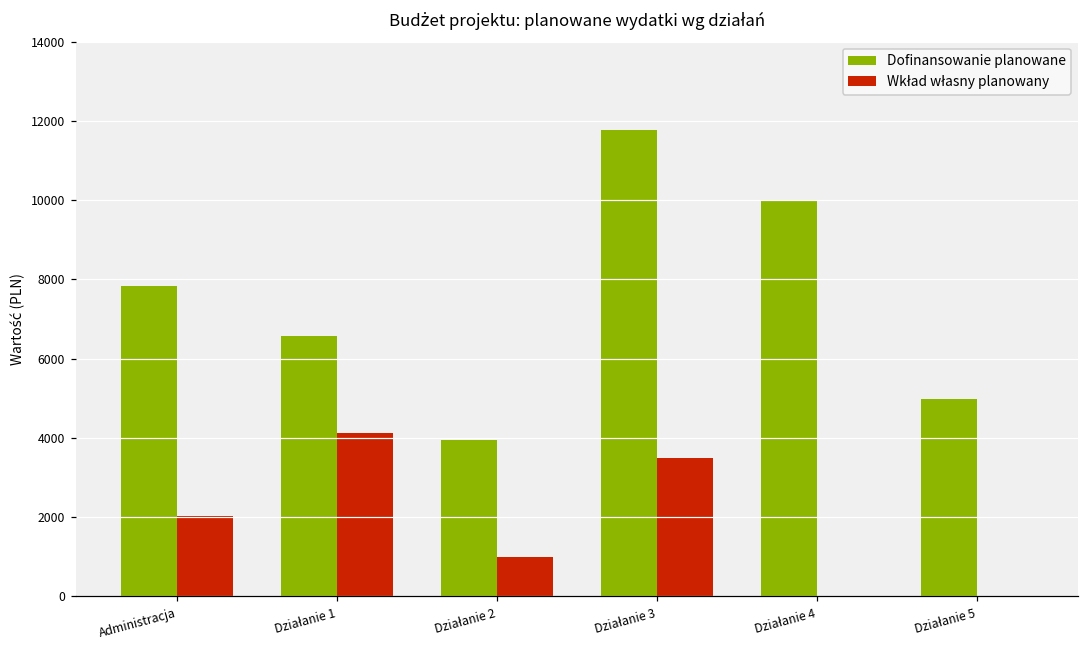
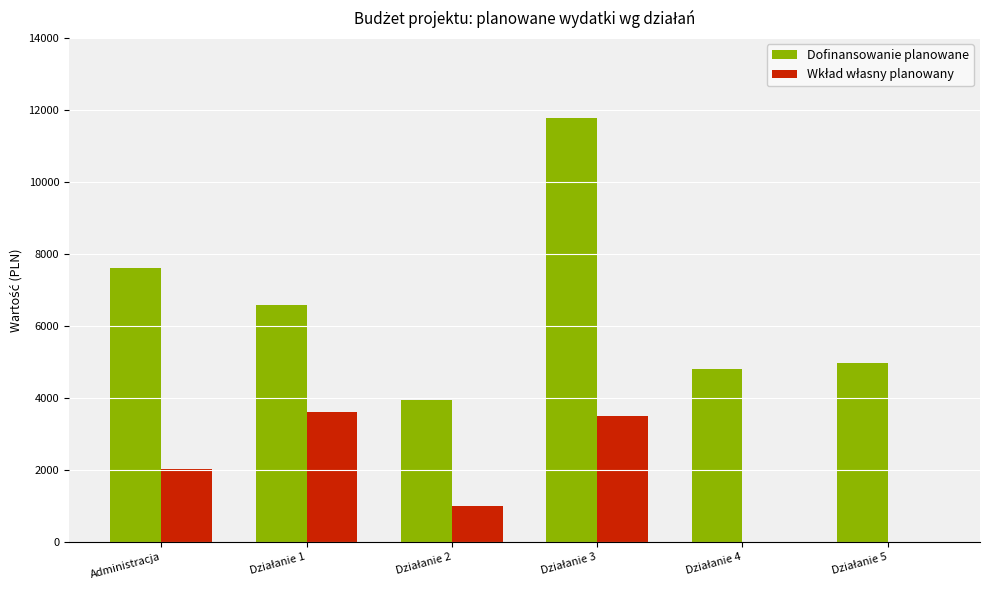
  {
    "Dofinansowanie planowane": {
-     "Administracja": 7800,
+     "Administracja": 7600,
      "Działanie 1": 6600,
      "Działanie 2": 4000,
      "Działanie 3": 11800,
-     "Działanie 4": 10000,
+     "Działanie 4": 4800,
      "Działanie 5": 5000
    },
    "Wkład własny planowany": {
      "Administracja": 2000,
-     "Działanie 1": 4100,
+     "Działanie 1": 3600,
      "Działanie 2": 1000,
      "Działanie 3": 3500,
      "Działanie 4": 0,
      "Działanie 5": 0
    }
  }
